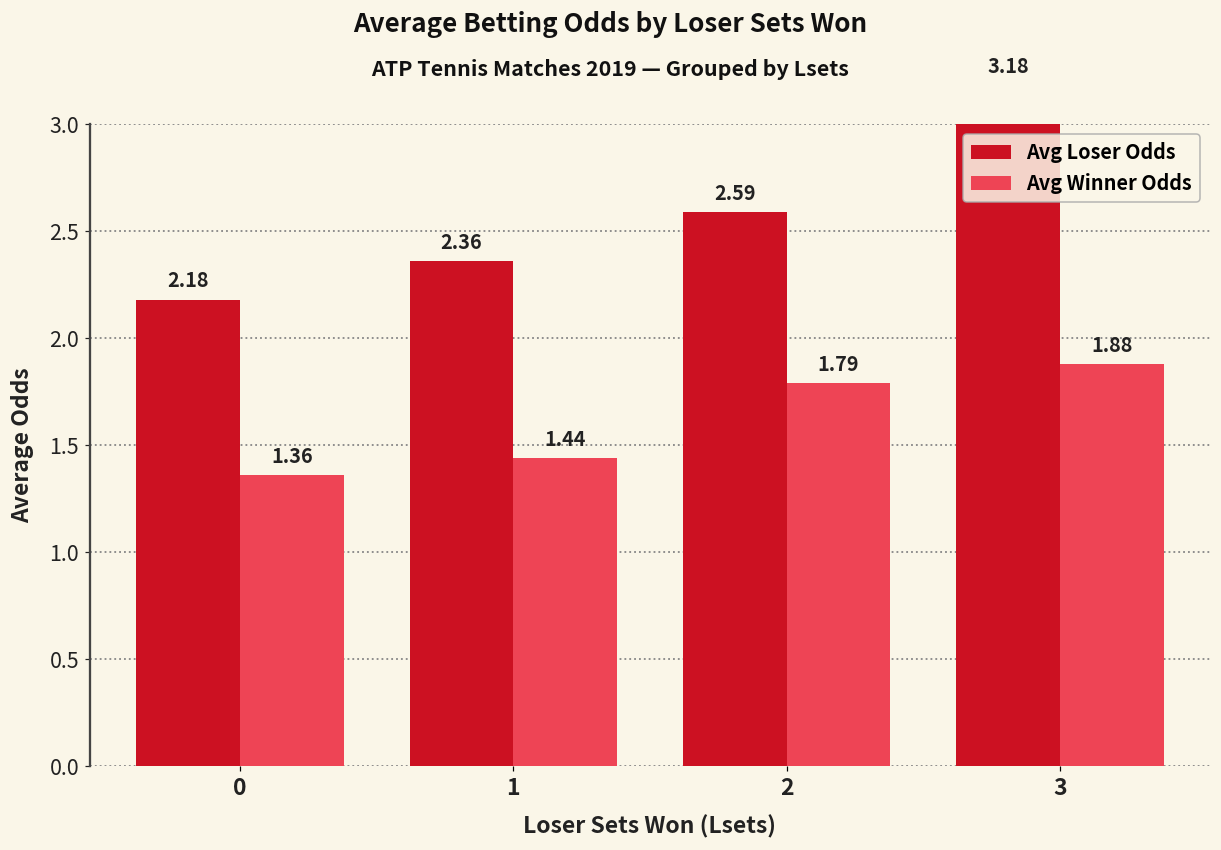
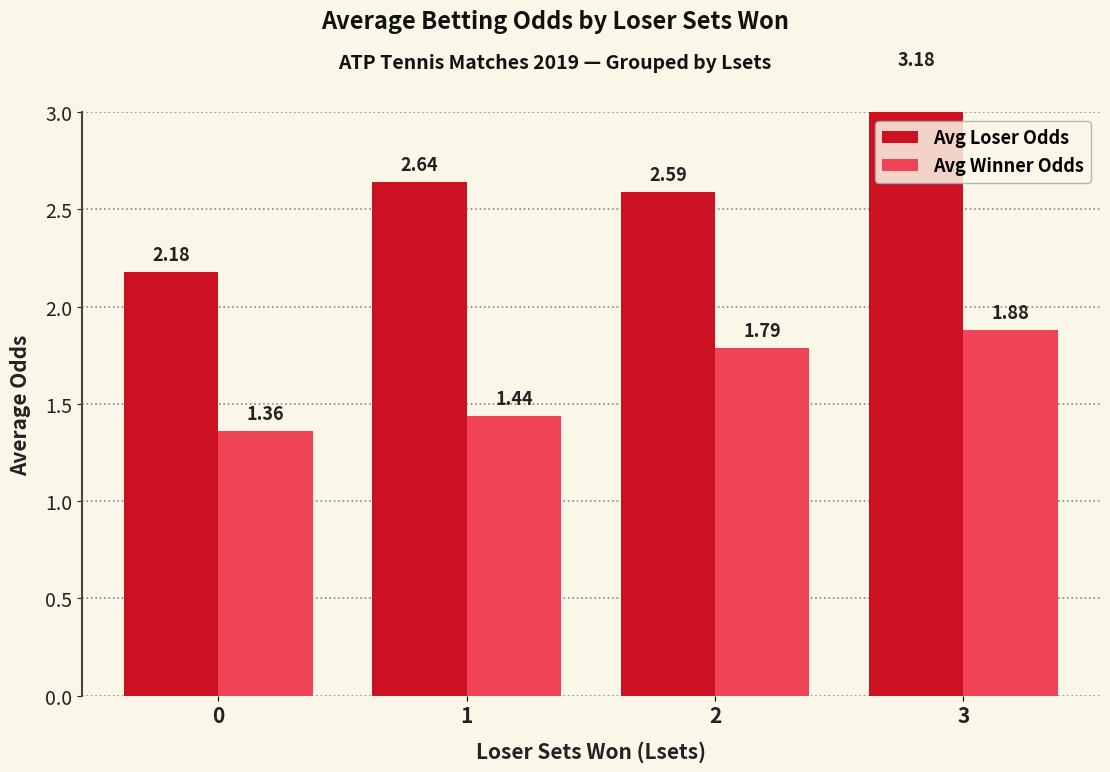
  {
    "Avg Loser Odds": {
      "0": 2.18,
-     "1": 2.36,
+     "1": 2.64,
      "2": 2.59
    },
    "Avg Winner Odds": {
      "0": 1.36,
      "1": 1.44,
      "2": 1.79,
      "3": 1.88
    }
  }
